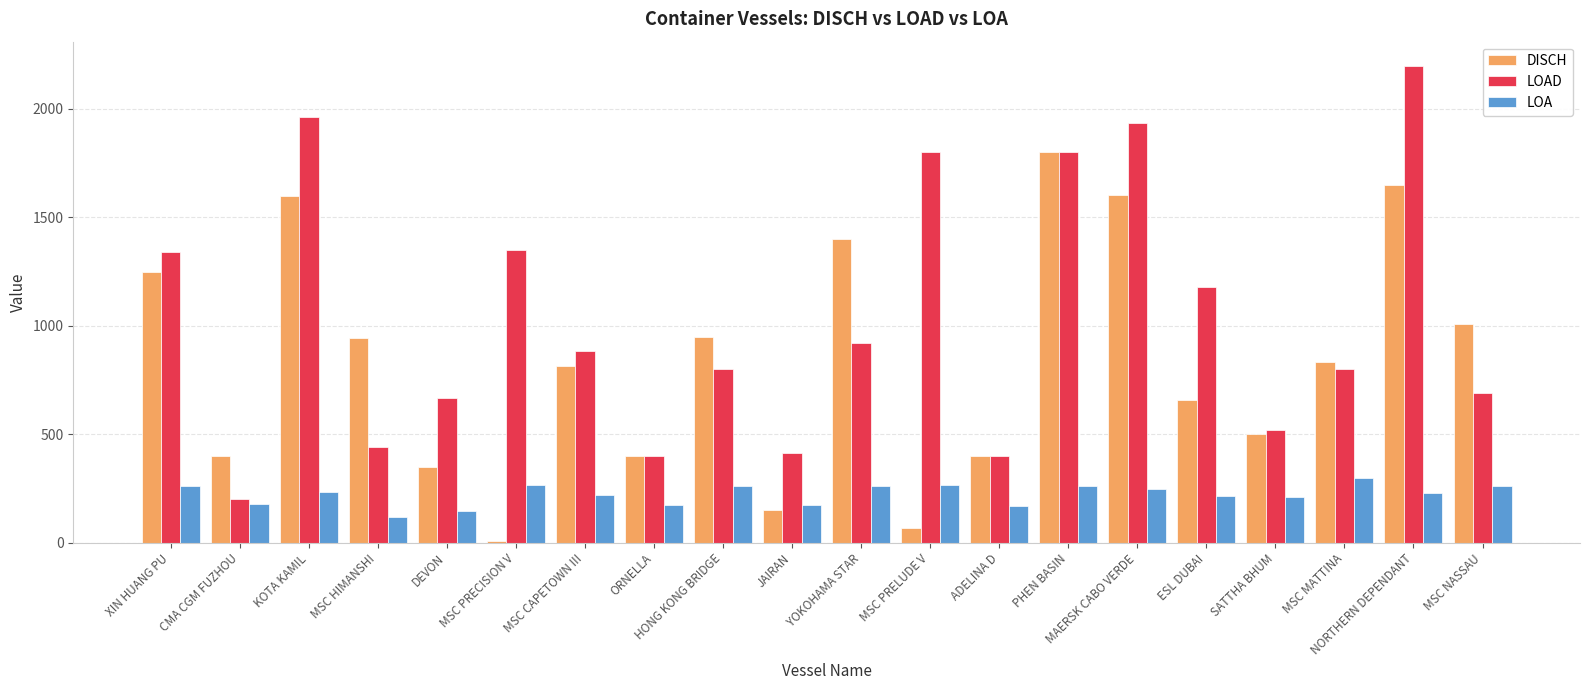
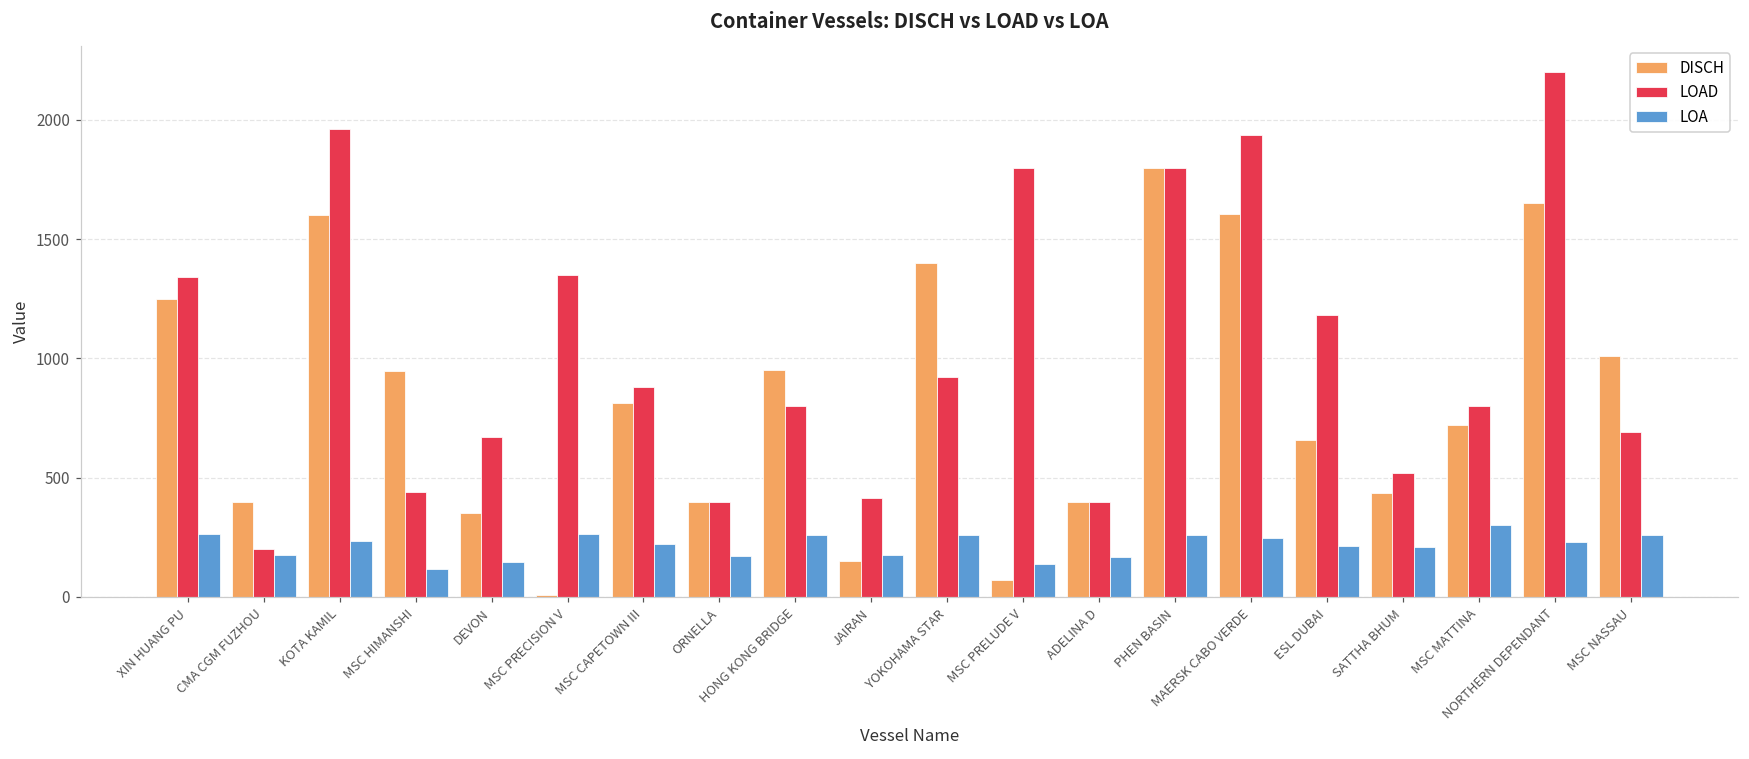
  {
    "DISCH": {
      "XIN HUANG PU": 1250,
      "CMA CGM FUZHOU": 400,
      "KOTA KAMIL": 1600,
      "MSC HIMANSHI": 950,
      "DEVON": 350,
      "MSC CAPETOWN III": 810,
      "ORNELLA": 400,
      "HONG KONG BRIDGE": 950,
      "JAIRAN": 150,
      "YOKOHAMA STAR": 1400,
      "MSC PRELUDE V": 70,
      "ADELINA D": 400,
      "PHEN BASIN": 1800,
      "MAERSK CABO VERDE": 1600,
      "ESL DUBAI": 660,
-     "SATTHA BHUM": 500,
-     "MSC MATTINA": 830,
+     "SATTHA BHUM": 440,
+     "MSC MATTINA": 720,
      "NORTHERN DEPENDANT": 1650,
      "MSC NASSAU": 1010
    },
    "LOAD": {
      "XIN HUANG PU": 1340,
      "CMA CGM FUZHOU": 200,
      "KOTA KAMIL": 1960,
      "MSC HIMANSHI": 440,
      "DEVON": 670,
      "MSC PRECISION V": 1350,
      "MSC CAPETOWN III": 880,
      "ORNELLA": 400,
      "HONG KONG BRIDGE": 800,
      "JAIRAN": 420,
      "YOKOHAMA STAR": 920,
      "MSC PRELUDE V": 1800,
      "ADELINA D": 400,
      "PHEN BASIN": 1800,
      "MAERSK CABO VERDE": 1940,
      "ESL DUBAI": 1180,
      "SATTHA BHUM": 520,
      "MSC MATTINA": 800,
      "NORTHERN DEPENDANT": 2200,
      "MSC NASSAU": 690
    },
    "LOA": {
      "XIN HUANG PU": 260,
      "CMA CGM FUZHOU": 180,
      "KOTA KAMIL": 230,
      "MSC HIMANSHI": 120,
      "DEVON": 150,
      "MSC PRECISION V": 260,
      "MSC CAPETOWN III": 220,
      "ORNELLA": 170,
      "HONG KONG BRIDGE": 260,
      "JAIRAN": 170,
      "YOKOHAMA STAR": 260,
-     "MSC PRELUDE V": 260,
+     "MSC PRELUDE V": 140,
      "ADELINA D": 170,
      "PHEN BASIN": 260,
      "MAERSK CABO VERDE": 250,
      "ESL DUBAI": 220,
      "SATTHA BHUM": 210,
      "MSC MATTINA": 300,
      "NORTHERN DEPENDANT": 230,
      "MSC NASSAU": 260
    }
  }
